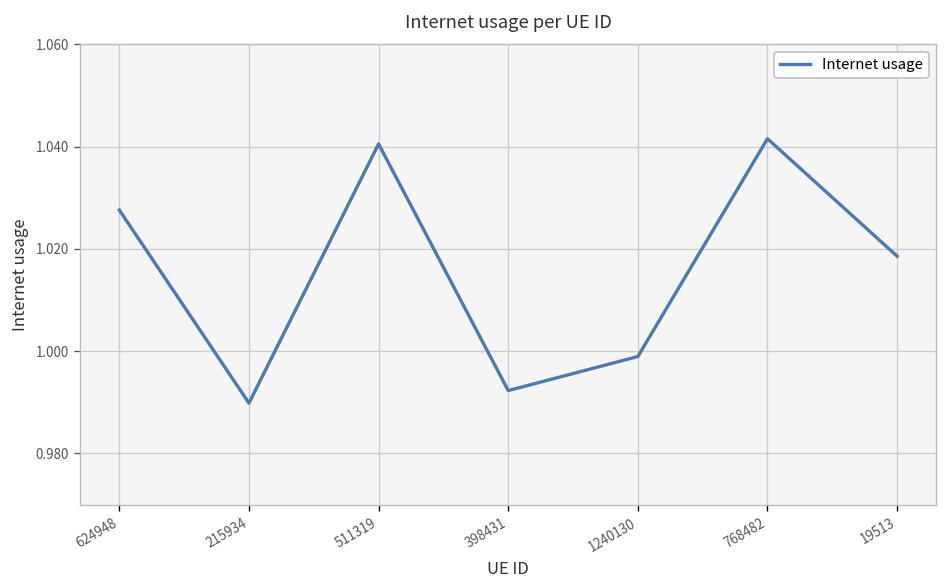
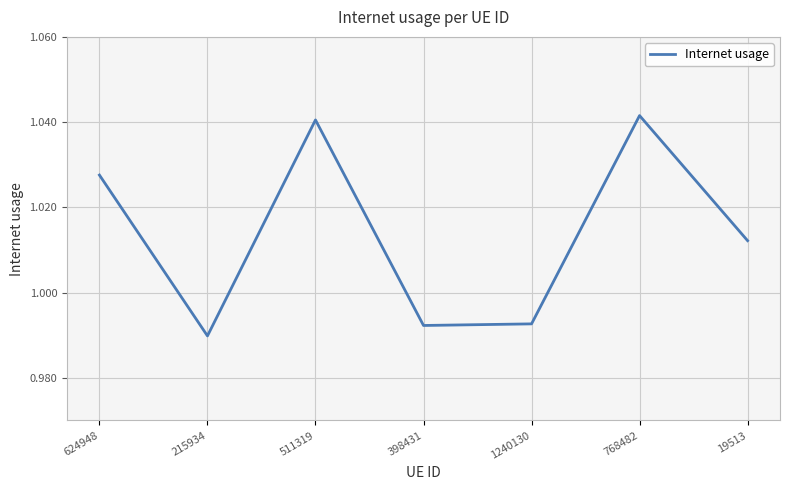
  {
    "624948": 1.028,
    "215934": 0.990,
    "511319": 1.041,
    "398431": 0.992,
-   "1240130": 0.999,
+   "1240130": 0.993,
    "768482": 1.042,
-   "19513": 1.019
+   "19513": 1.012
  }
